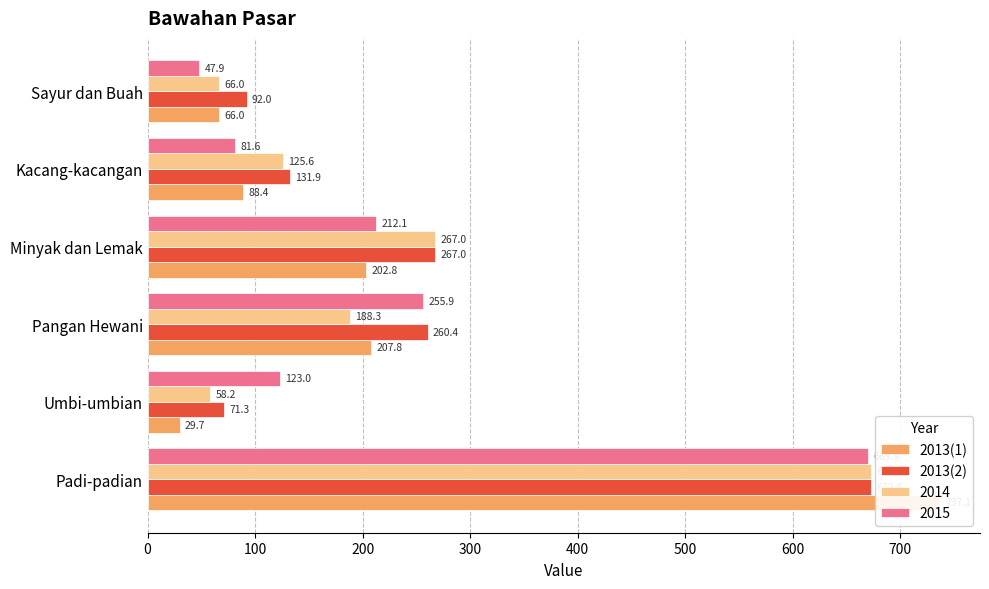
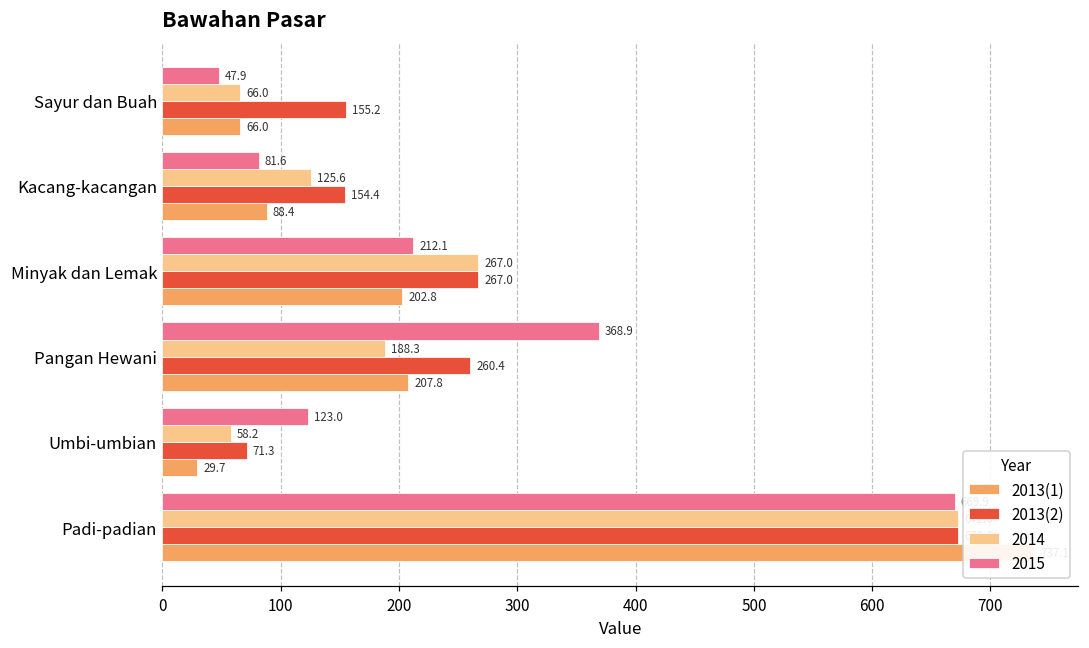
  {
    "2013(2)": {
-     "Sayur dan Buah": 92.0,
-     "Kacang-kacangan": 131.9,
+     "Sayur dan Buah": 155.2,
+     "Kacang-kacangan": 154.4,
      "Minyak dan Lemak": 267.0,
      "Pangan Hewani": 260.4,
      "Umbi-umbian": 71.3
    },
    "2015": {
      "Sayur dan Buah": 47.9,
      "Kacang-kacangan": 81.6,
      "Minyak dan Lemak": 212.1,
-     "Pangan Hewani": 255.9,
+     "Pangan Hewani": 368.9,
      "Umbi-umbian": 123.0
    }
  }
